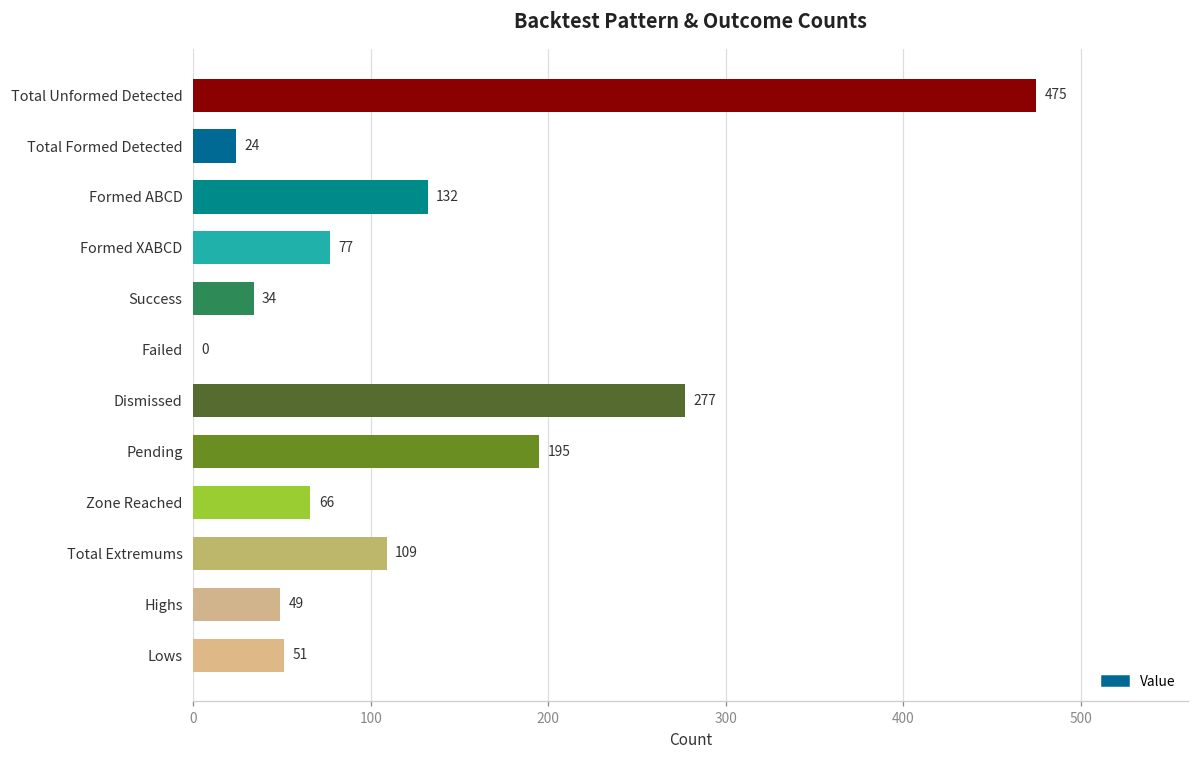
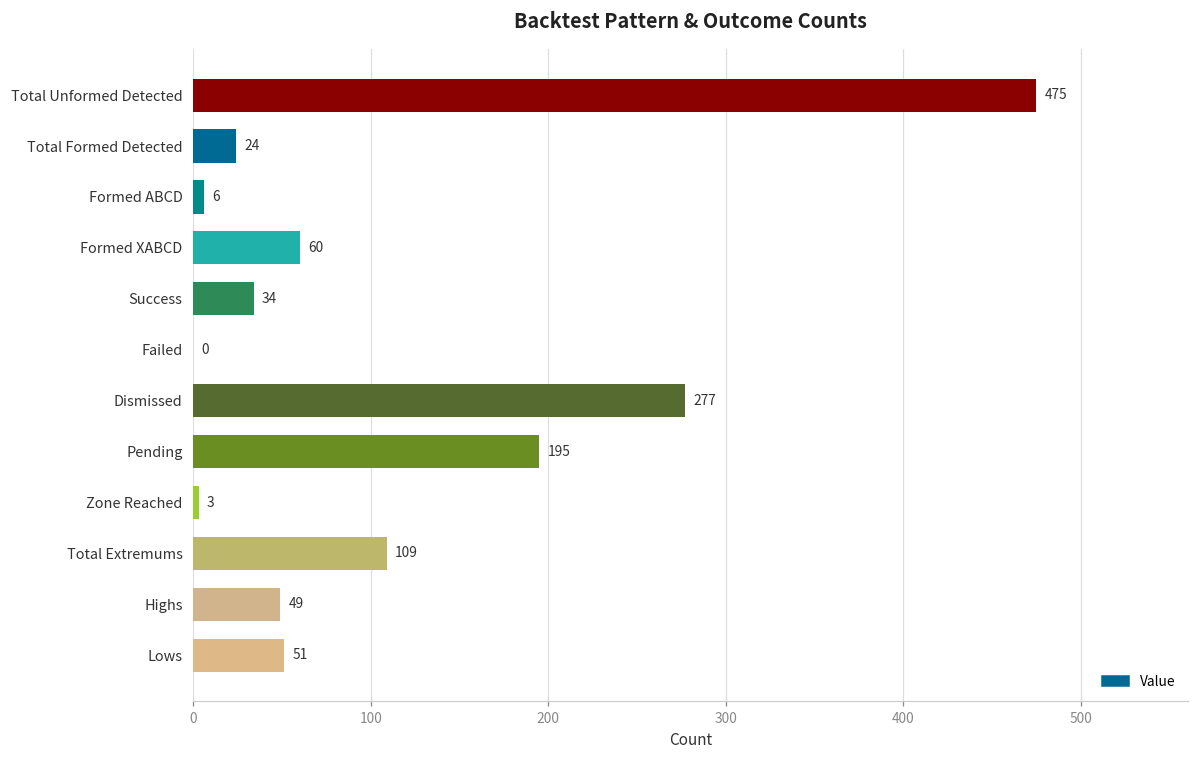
  {
    "Total Unformed Detected": 475,
    "Total Formed Detected": 24,
-   "Formed ABCD": 132,
-   "Formed XABCD": 77,
+   "Formed ABCD": 6,
+   "Formed XABCD": 60,
    "Success": 34,
    "Failed": 0,
    "Dismissed": 277,
    "Pending": 195,
-   "Zone Reached": 66,
+   "Zone Reached": 3,
    "Total Extremums": 109,
    "Highs": 49,
    "Lows": 51
  }
